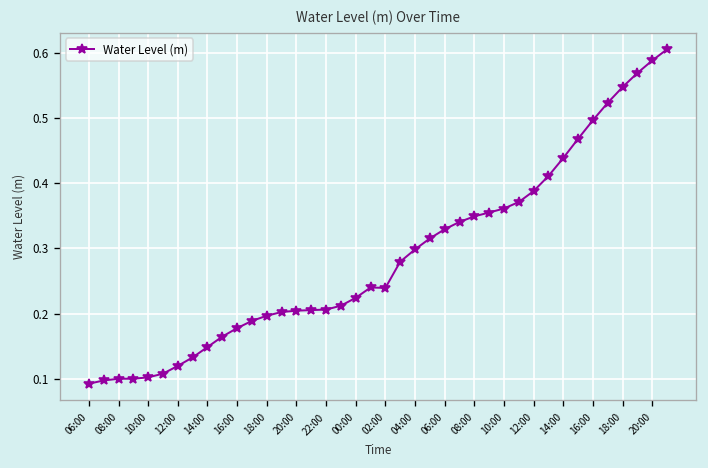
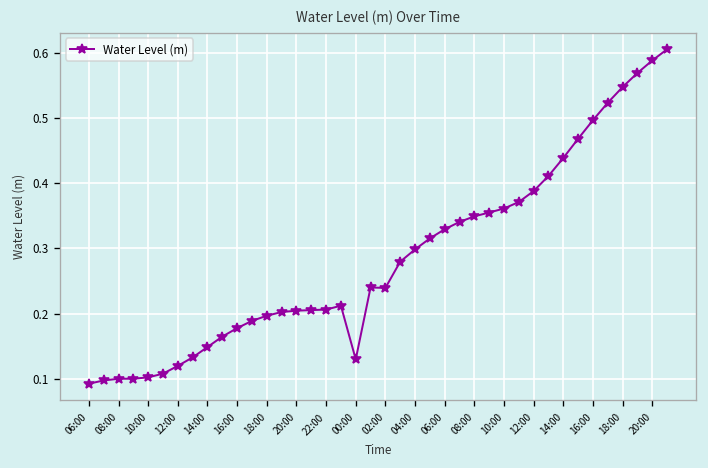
  {
    "22:00": 0.21,
-   "00:00": 0.22,
+   "00:00": 0.13,
    "02:00": 0.24,
    "04:00": 0.30
  }
